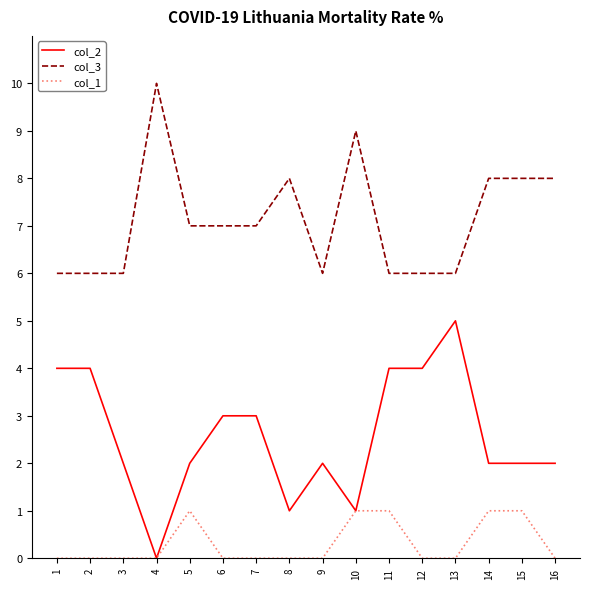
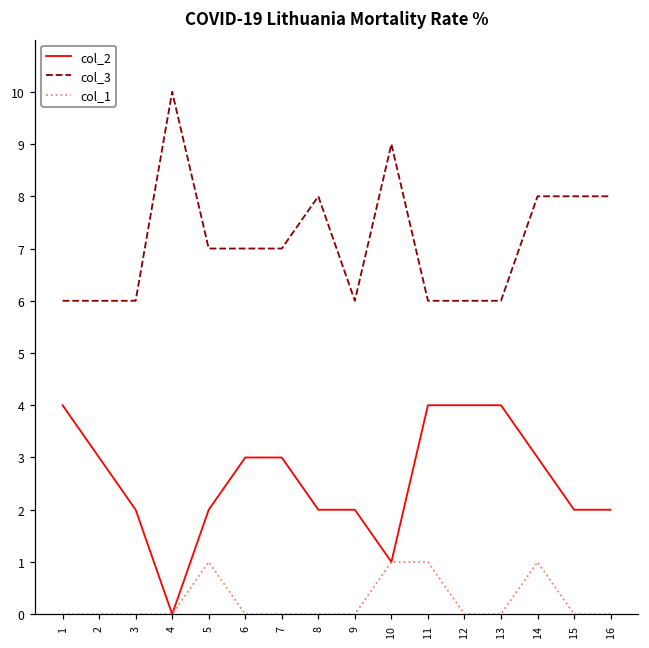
  {
    "col_2": {
      "1": 4,
-     "2": 4,
+     "2": 3,
      "3": 2,
      "5": 2,
      "6": 3,
      "7": 3,
-     "8": 1,
+     "8": 2,
      "9": 2,
      "11": 4,
      "12": 4,
-     "13": 5,
-     "14": 2,
+     "13": 4,
+     "14": 3,
      "15": 2,
      "16": 2
    },
    "col_3": {
      "1": 6,
      "2": 6,
      "3": 6,
      "4": 10,
      "5": 7,
      "6": 7,
      "7": 7,
      "8": 8,
      "9": 6,
      "10": 9,
      "11": 6,
      "12": 6,
      "13": 6,
      "14": 8,
      "15": 8,
      "16": 8
    },
    "col_1": {
      "1": 0,
      "2": 0,
      "3": 0,
      "5": 1,
      "6": 0,
      "7": 0,
      "8": 0,
      "9": 0,
      "11": 1,
      "12": 0,
      "13": 0,
      "14": 1,
-     "15": 1,
+     "15": 0,
      "16": 0
    }
  }
